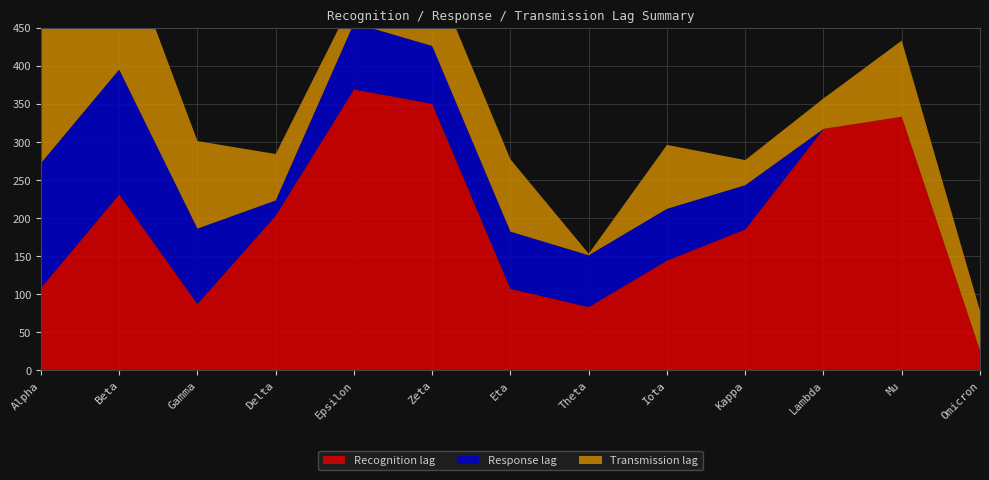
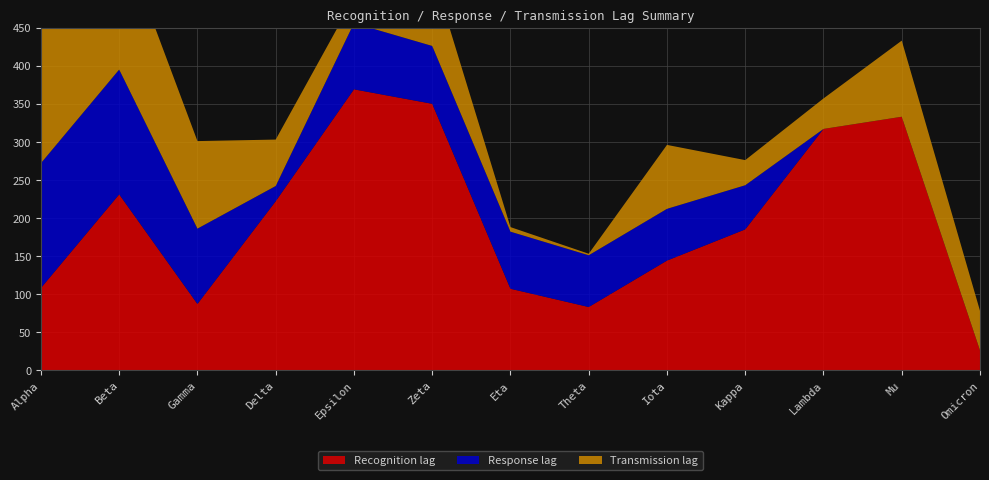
  {
    "Recognition lag": {
      "Alpha": 110,
      "Beta": 230,
      "Gamma": 90,
-     "Delta": 200,
+     "Delta": 220,
      "Epsilon": 370,
      "Zeta": 350,
      "Eta": 110,
      "Theta": 80,
      "Iota": 140,
      "Kappa": 190
    },
    "Response lag": {
      "Alpha": 160,
      "Beta": 160,
      "Gamma": 100,
      "Delta": 20,
      "Zeta": 80,
      "Eta": 80,
      "Iota": 70,
      "Kappa": 60
    },
    "Transmission lag": {
      "Gamma": 120,
      "Delta": 60,
-     "Eta": 100,
+     "Eta": 10,
      "Iota": 80,
      "Kappa": 30,
      "Lambda": 40,
      "Mu": 100,
      "Omicron": 50
    }
  }
